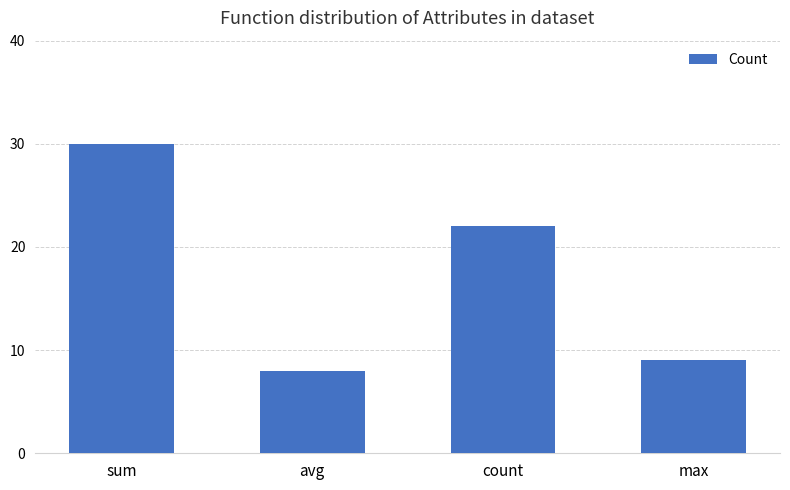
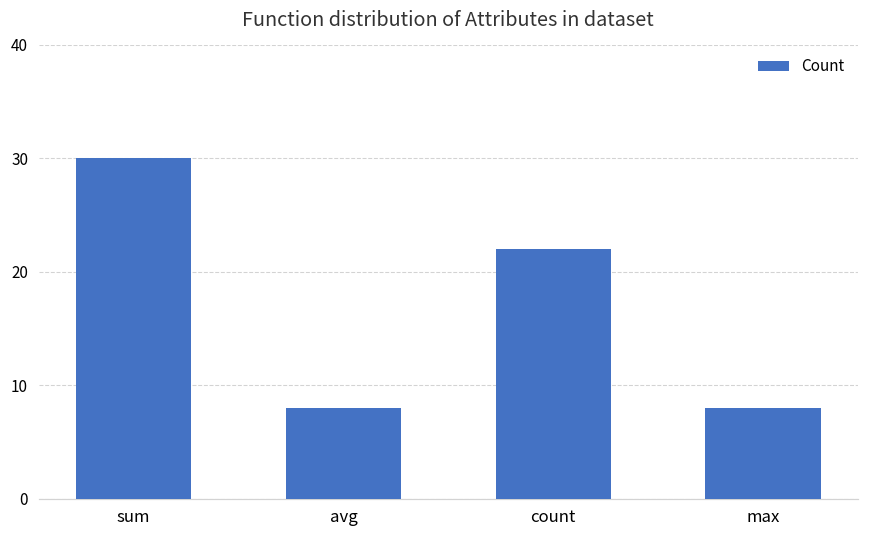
  {
    "sum": 30,
    "avg": 8,
    "count": 22,
-   "max": 9
+   "max": 8
  }
